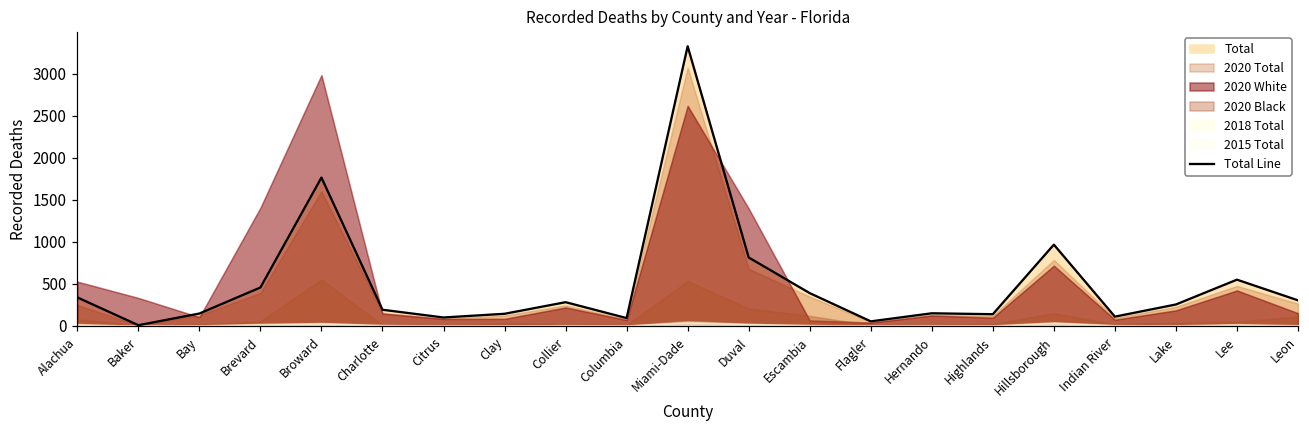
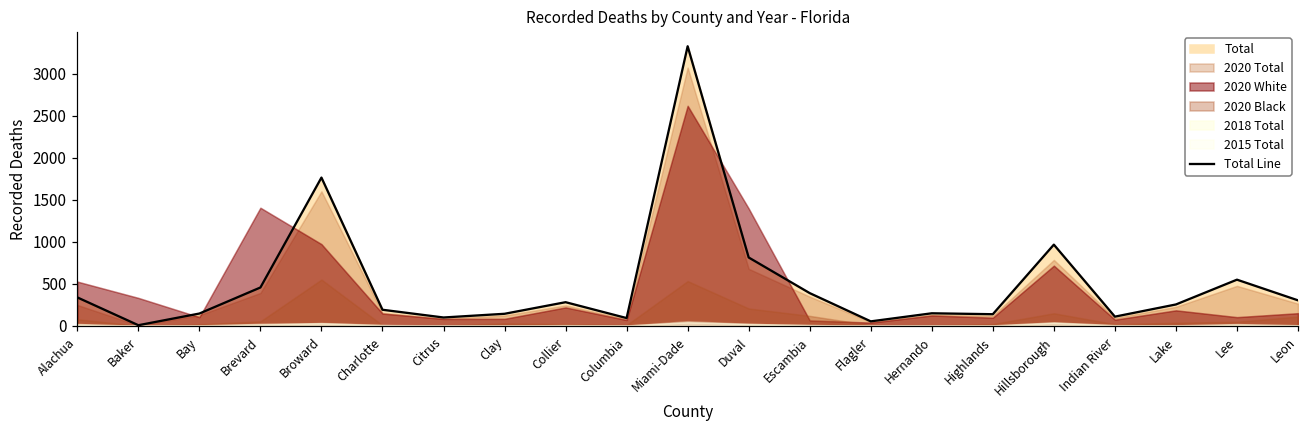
  {
    "2020 White": {
      "Alachua": 500,
      "Baker": 300,
      "Brevard": 1400,
-     "Broward": 3000,
+     "Broward": 1000,
      "Clay": 100,
      "Miami-Dade": 2600,
      "Duval": 1400,
      "Escambia": 100,
      "Hillsborough": 700,
      "Lake": 200,
-     "Lee": 400,
+     "Lee": 100,
      "Leon": 200
    }
  }
